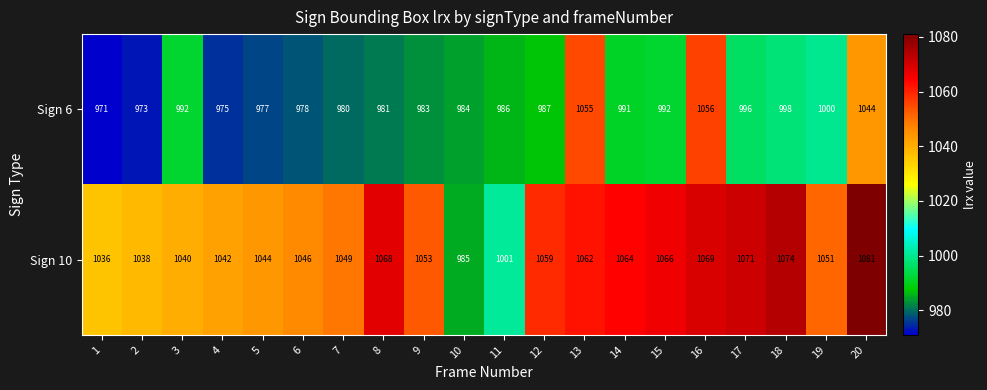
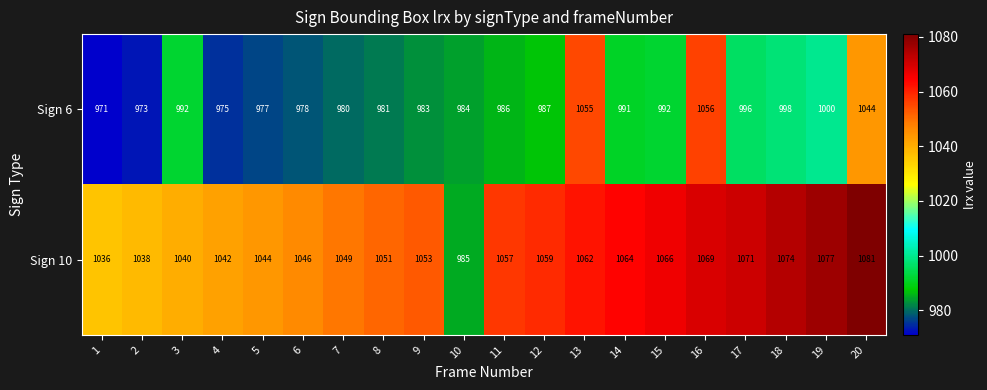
  {
    "Sign 6": {
      "1": 971,
      "2": 973,
      "3": 992,
      "4": 975,
      "5": 977,
      "6": 978,
      "7": 980,
      "8": 981,
      "9": 983,
      "10": 984,
      "11": 986,
      "12": 987,
      "13": 1055,
      "14": 991,
      "15": 992,
      "16": 1056,
      "17": 996,
      "18": 998,
      "19": 1000,
      "20": 1044
    },
    "Sign 10": {
      "1": 1036,
      "2": 1038,
      "3": 1040,
      "4": 1042,
      "5": 1044,
      "6": 1046,
      "7": 1049,
-     "8": 1068,
+     "8": 1051,
      "9": 1053,
      "10": 985,
-     "11": 1001,
+     "11": 1057,
      "12": 1059,
      "13": 1062,
      "14": 1064,
      "15": 1066,
      "16": 1069,
      "17": 1071,
      "18": 1074,
-     "19": 1051,
+     "19": 1077,
      "20": 1081
    }
  }
